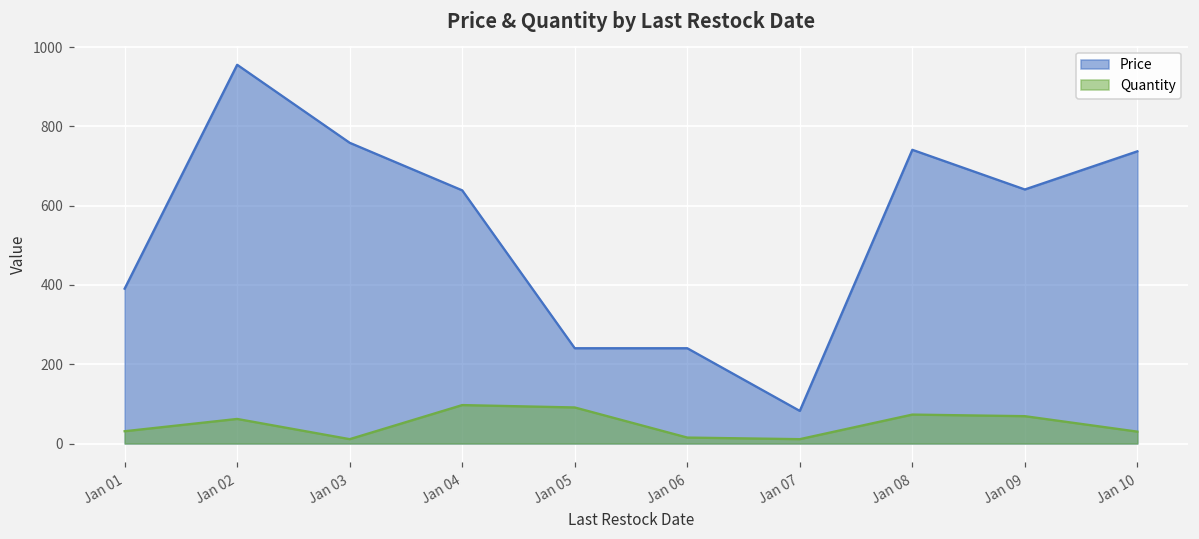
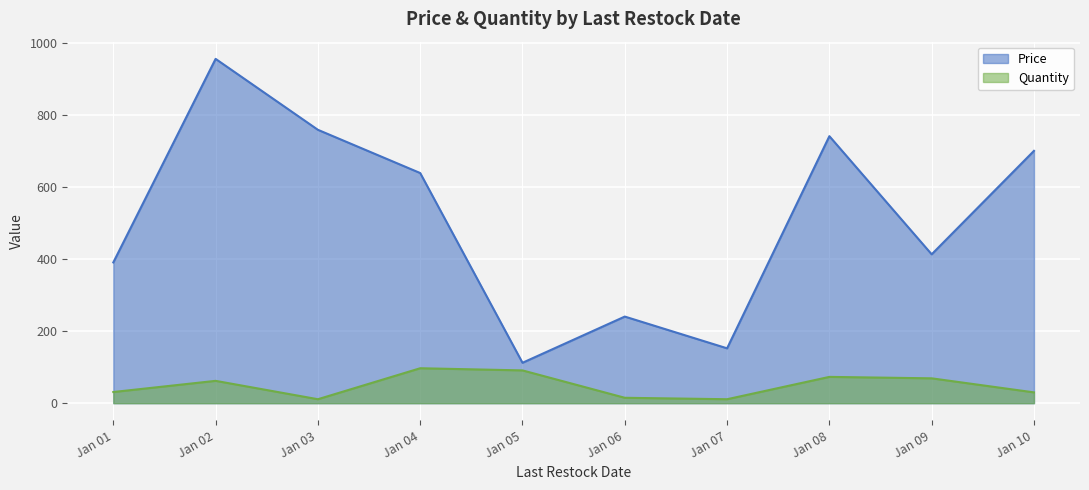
  {
    "Price": {
      "Jan 01": 390,
      "Jan 02": 960,
      "Jan 03": 760,
      "Jan 04": 640,
-     "Jan 05": 240,
+     "Jan 05": 110,
      "Jan 06": 240,
-     "Jan 07": 80,
+     "Jan 07": 150,
      "Jan 08": 740,
-     "Jan 09": 640,
-     "Jan 10": 740
+     "Jan 09": 410,
+     "Jan 10": 700
    },
    "Quantity": {
      "Jan 01": 30,
      "Jan 02": 60,
      "Jan 03": 10,
      "Jan 04": 100,
      "Jan 05": 90,
      "Jan 06": 20,
      "Jan 07": 10,
      "Jan 08": 70,
      "Jan 09": 70,
      "Jan 10": 30
    }
  }
